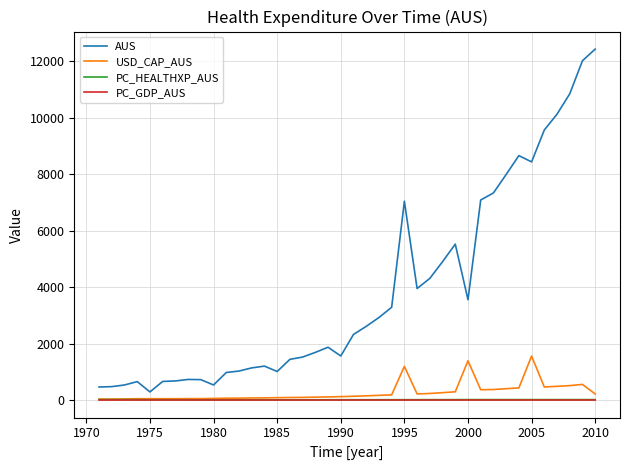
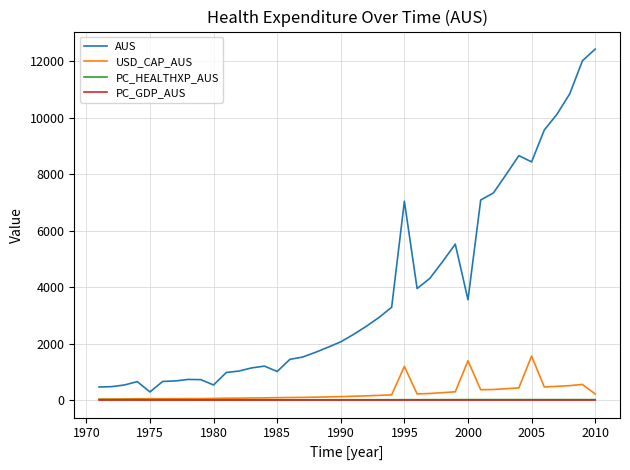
  {
    "AUS": {
      "1975": 300,
      "1980": 500,
      "1985": 1000,
-     "1990": 1600,
+     "1990": 2100,
      "1995": 7000,
      "2000": 3600,
      "2005": 8400,
      "2010": 12400
    },
    "USD_CAP_AUS": {
      "1990": 100,
      "1995": 1200,
      "2000": 1400,
      "2005": 1600,
      "2010": 200
    },
    "PC_GDP_AUS": {
      "1990": 0,
      "1995": 0,
      "2000": 0,
      "2005": 0,
      "2010": 0
    }
  }
